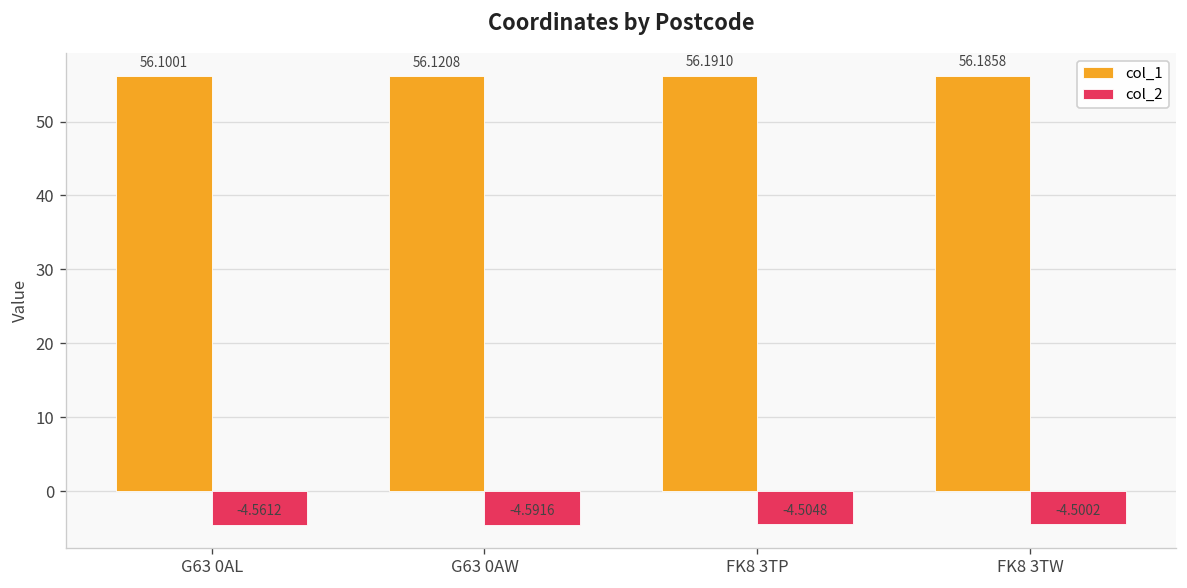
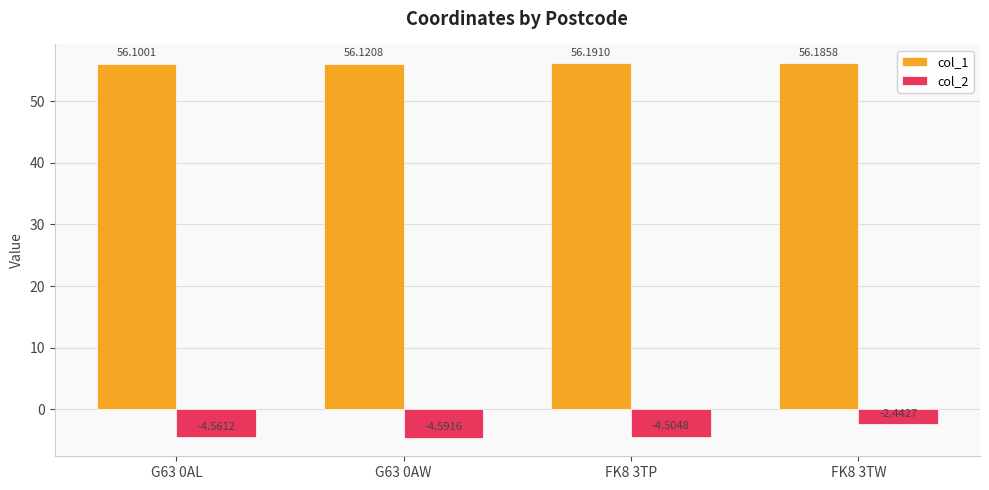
  {
    "col_1": {
      "G63 0AL": 56.1001,
      "G63 0AW": 56.1208,
      "FK8 3TP": 56.1910,
      "FK8 3TW": 56.1858
    },
    "col_2": {
      "G63 0AL": -4.5612,
      "G63 0AW": -4.5916,
      "FK8 3TP": -4.5048,
-     "FK8 3TW": -4.5002
+     "FK8 3TW": -2.4427
    }
  }
